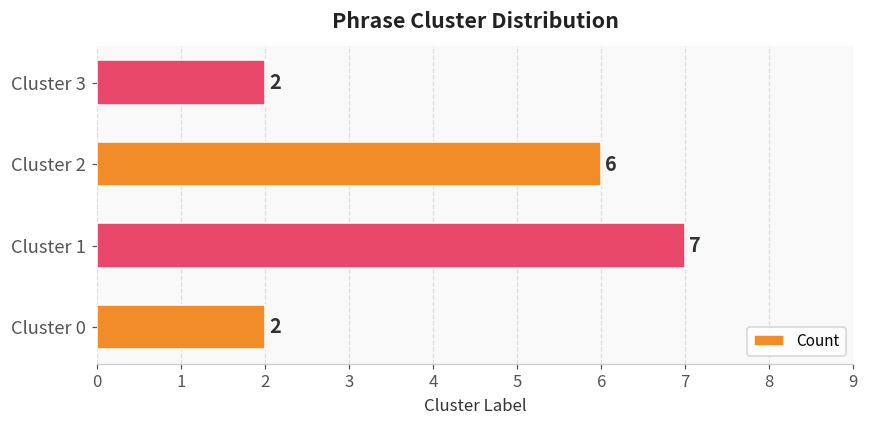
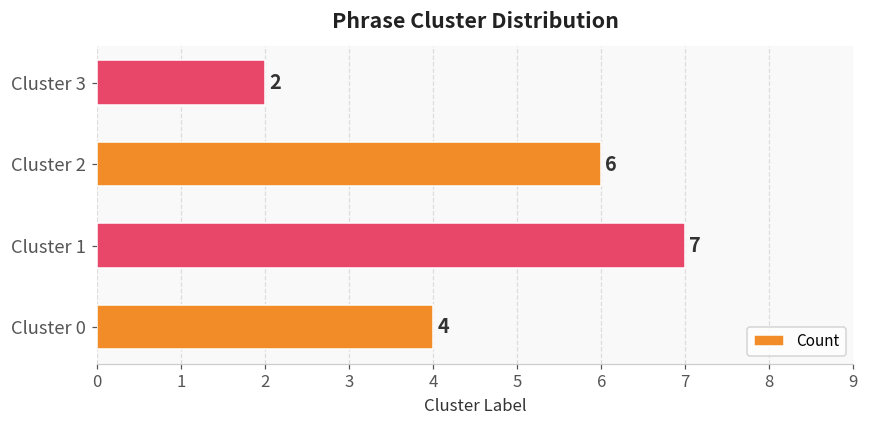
  {
    "Cluster 3": 2,
    "Cluster 2": 6,
    "Cluster 1": 7,
-   "Cluster 0": 2
+   "Cluster 0": 4
  }
